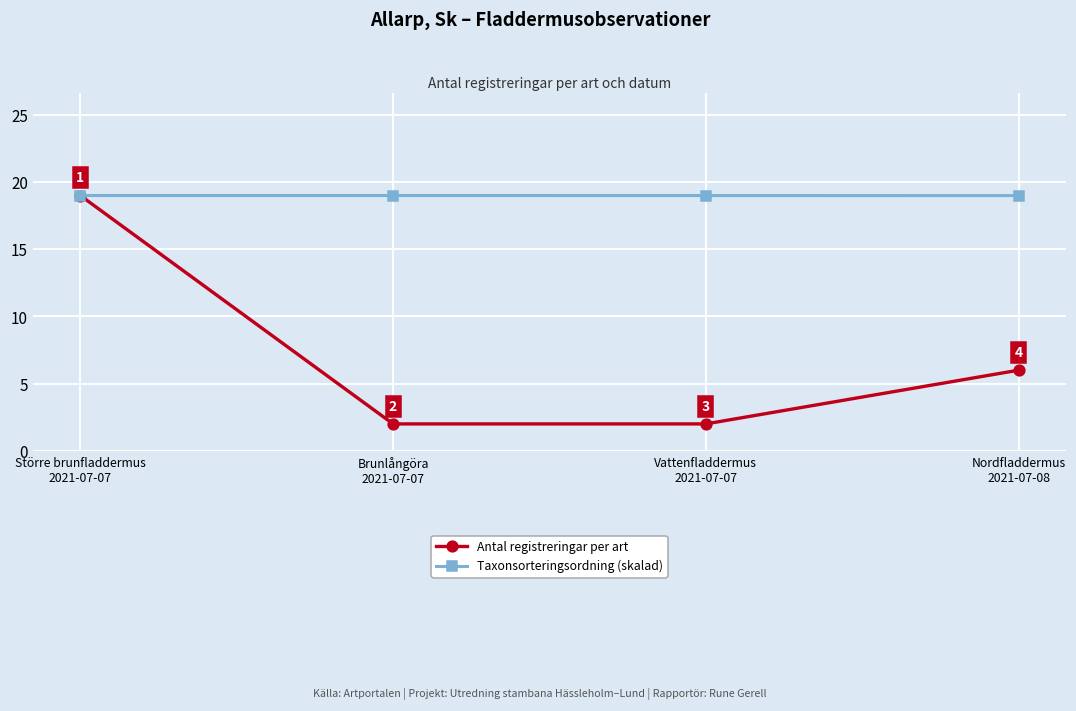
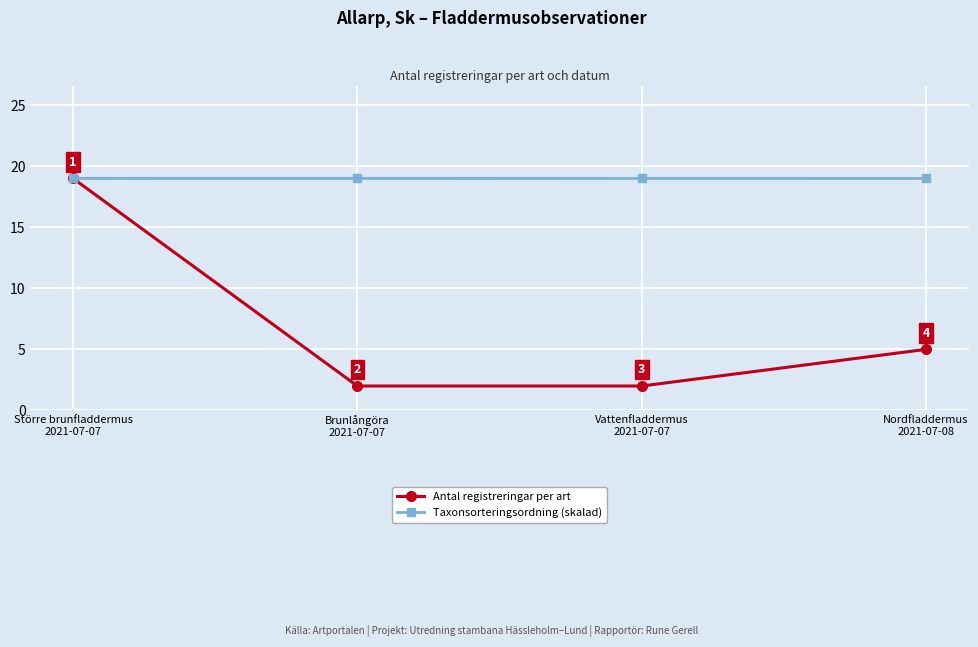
  {
    "Antal registreringar per art": {
-     "Nordfladdermus 2021-07-08": 6
+     "Nordfladdermus 2021-07-08": 5
    },
    "Taxonsorteringsordning (skalad)": {
      "Brunlångöra 2021-07-07": 19,
      "Vattenfladdermus 2021-07-07": 19,
      "Nordfladdermus 2021-07-08": 19
    }
  }
